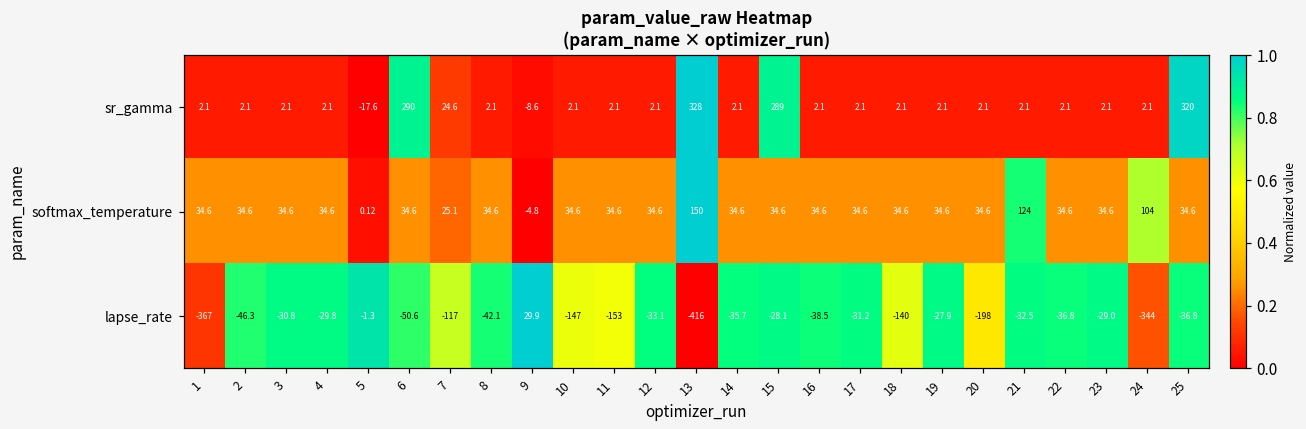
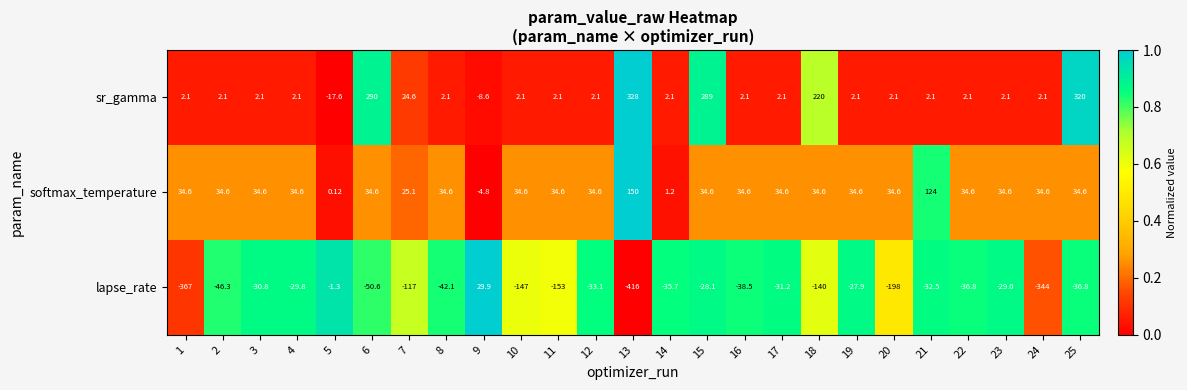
  {
    "sr_gamma": {
      "1": 2.1,
      "2": 2.1,
      "3": 2.1,
      "4": 2.1,
      "5": -17.6,
      "6": 290,
      "7": 24.6,
      "8": 2.1,
      "9": -8.6,
      "10": 2.1,
      "11": 2.1,
      "12": 2.1,
      "13": 328,
      "14": 2.1,
      "15": 289,
      "16": 2.1,
      "17": 2.1,
-     "18": 2.1,
+     "18": 220,
      "19": 2.1,
      "20": 2.1,
      "21": 2.1,
      "22": 2.1,
      "23": 2.1,
      "24": 2.1,
      "25": 320
    },
    "softmax_temperature": {
      "1": 34.6,
      "2": 34.6,
      "3": 34.6,
      "4": 34.6,
      "5": 0.12,
      "6": 34.6,
      "7": 25.1,
      "8": 34.6,
      "9": -4.8,
      "10": 34.6,
      "11": 34.6,
      "12": 34.6,
      "13": 150,
-     "14": 34.6,
+     "14": 1.2,
      "15": 34.6,
      "16": 34.6,
      "17": 34.6,
      "18": 34.6,
      "19": 34.6,
      "20": 34.6,
      "21": 124,
      "22": 34.6,
      "23": 34.6,
-     "24": 104,
+     "24": 34.6,
      "25": 34.6
    },
    "lapse_rate": {
      "1": -367,
      "2": -46.3,
      "3": -30.8,
      "4": -29.8,
      "5": -1.3,
      "6": -50.6,
      "7": -117,
      "8": -42.1,
      "9": 29.9,
      "10": -147,
      "11": -153,
      "12": -33.1,
      "13": -416,
      "14": -35.7,
      "15": -28.1,
      "16": -38.5,
      "17": -31.2,
      "18": -140,
      "19": -27.9,
      "20": -198,
      "21": -32.5,
      "22": -36.8,
      "23": -29.0,
      "24": -344,
      "25": -36.8
    }
  }
